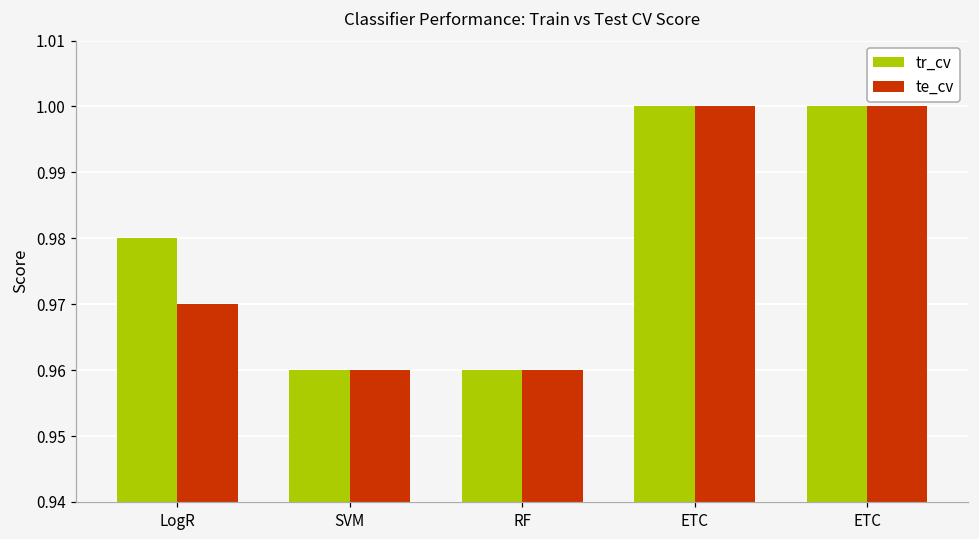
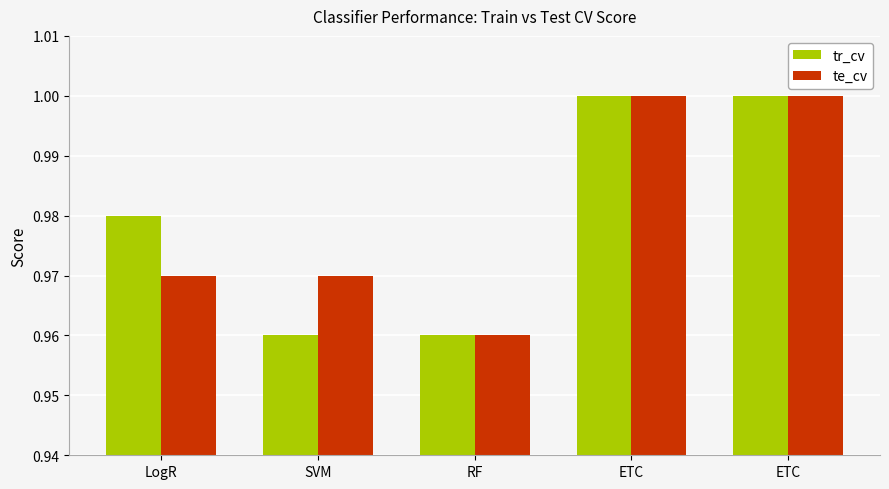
  {
    "tr_cv": {
      "LogR": 0.98,
      "SVM": 0.96,
      "RF": 0.96
    },
    "te_cv": {
      "LogR": 0.97,
-     "SVM": 0.96,
+     "SVM": 0.97,
      "RF": 0.96
    }
  }
